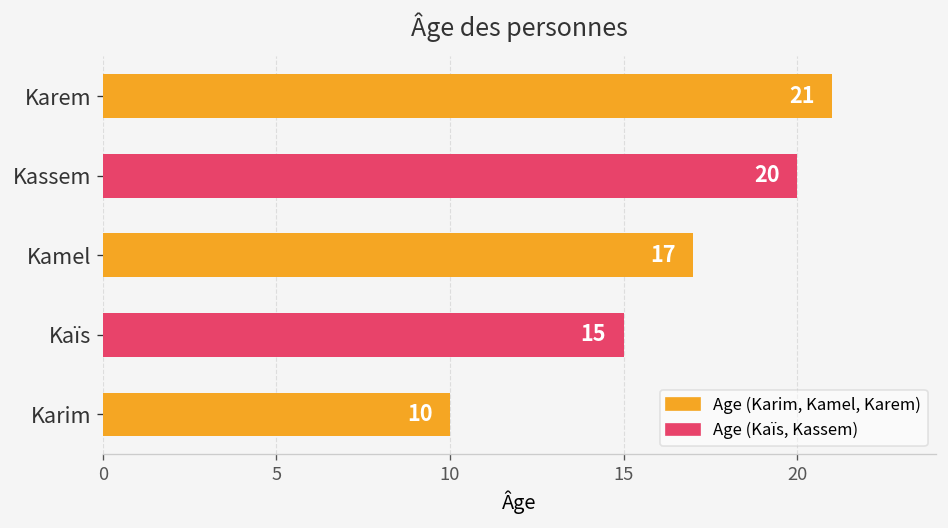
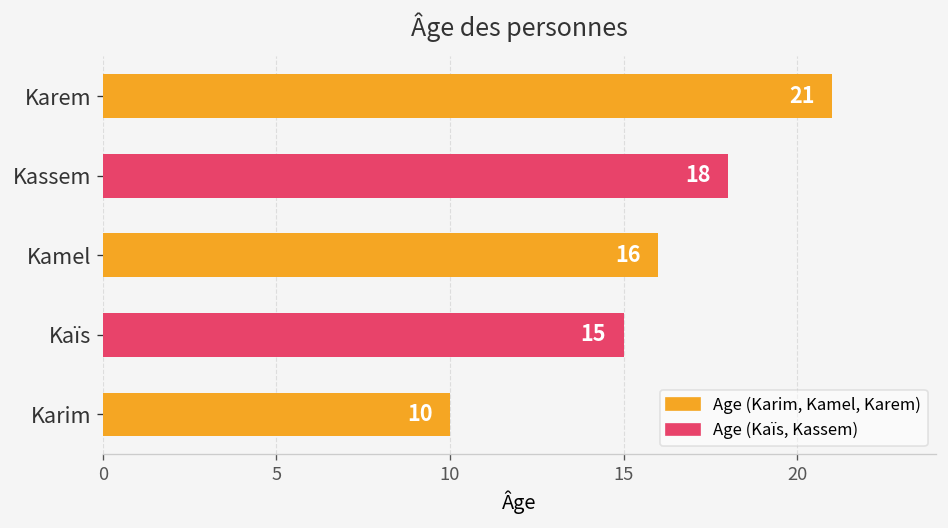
  {
    "Karem": 21,
-   "Kassem": 20,
-   "Kamel": 17,
+   "Kassem": 18,
+   "Kamel": 16,
    "Kaïs": 15,
    "Karim": 10
  }
